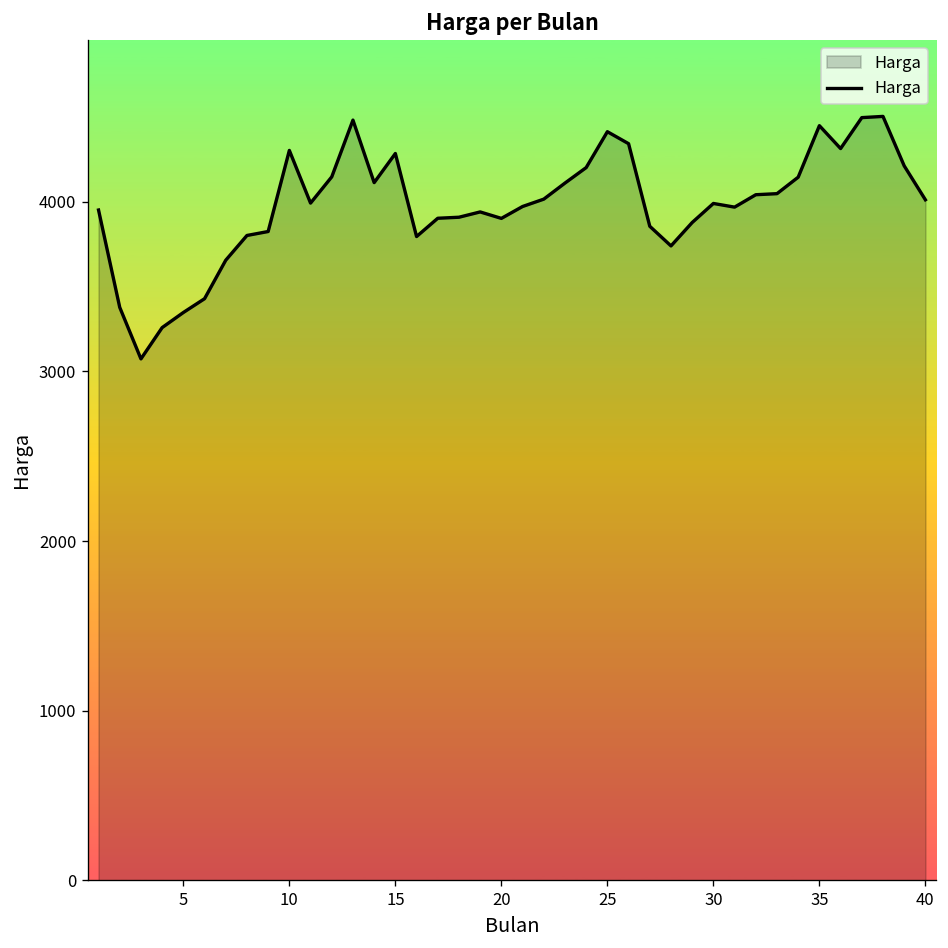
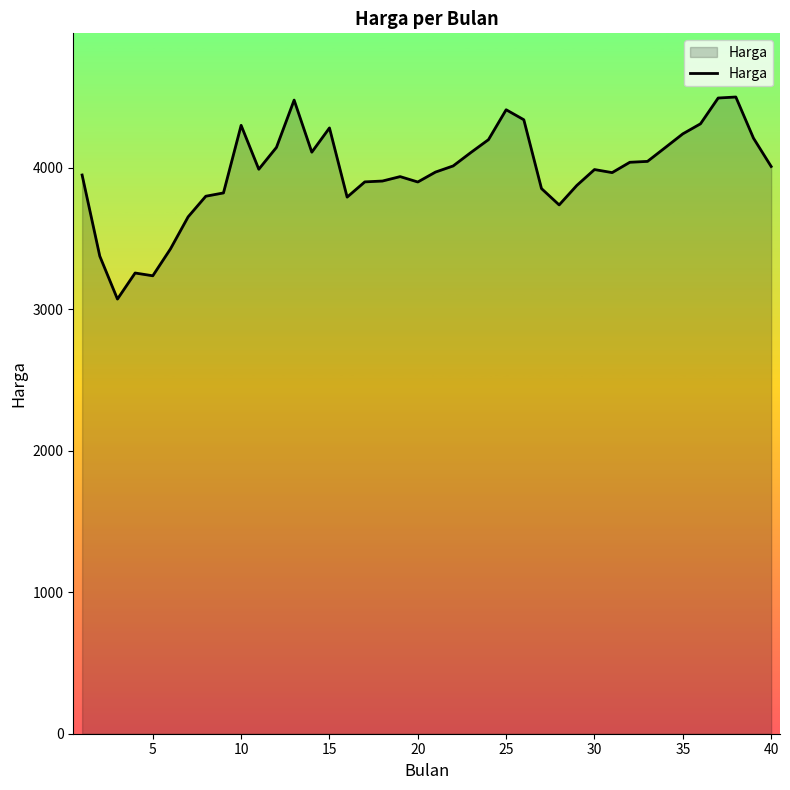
  {
-   "5": 3350,
+   "5": 3240,
    "10": 4300,
    "15": 4280,
    "20": 3900,
    "25": 4410,
    "30": 3990,
-   "35": 4450,
+   "35": 4240,
    "40": 4010
  }
